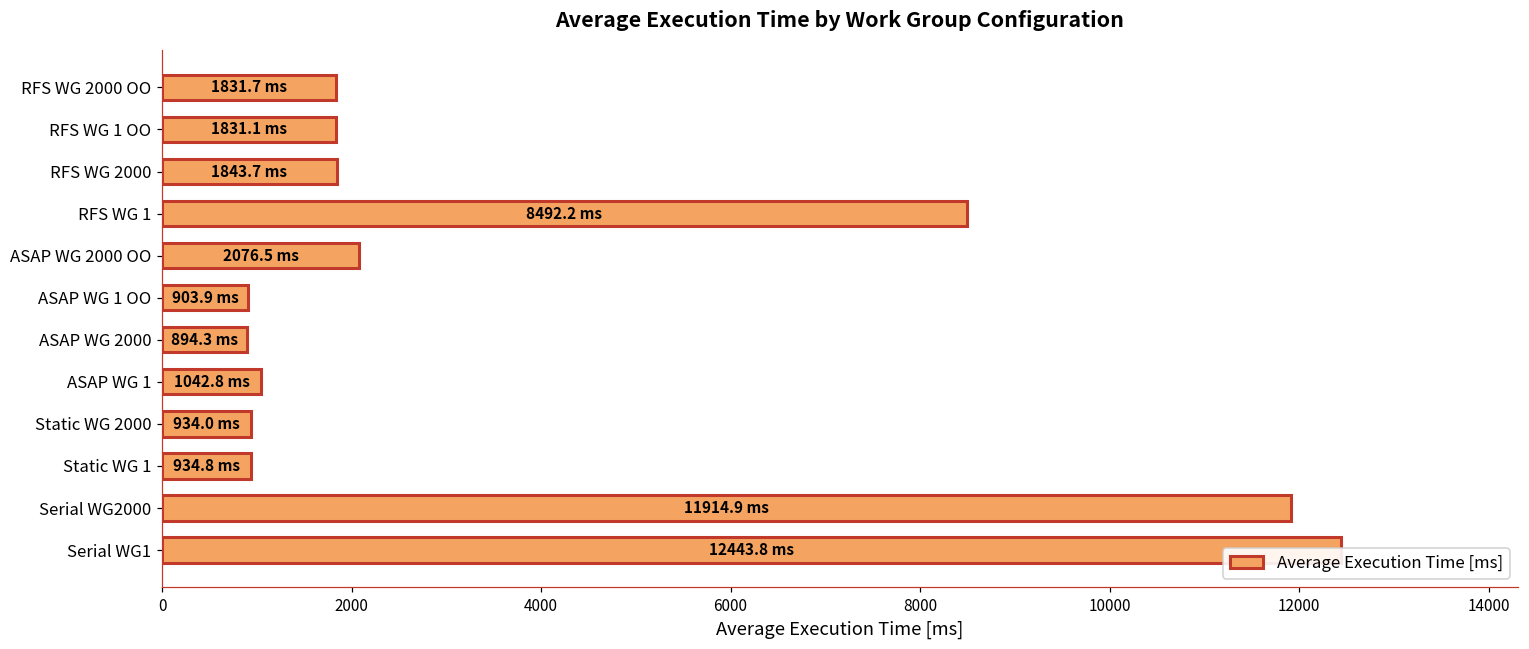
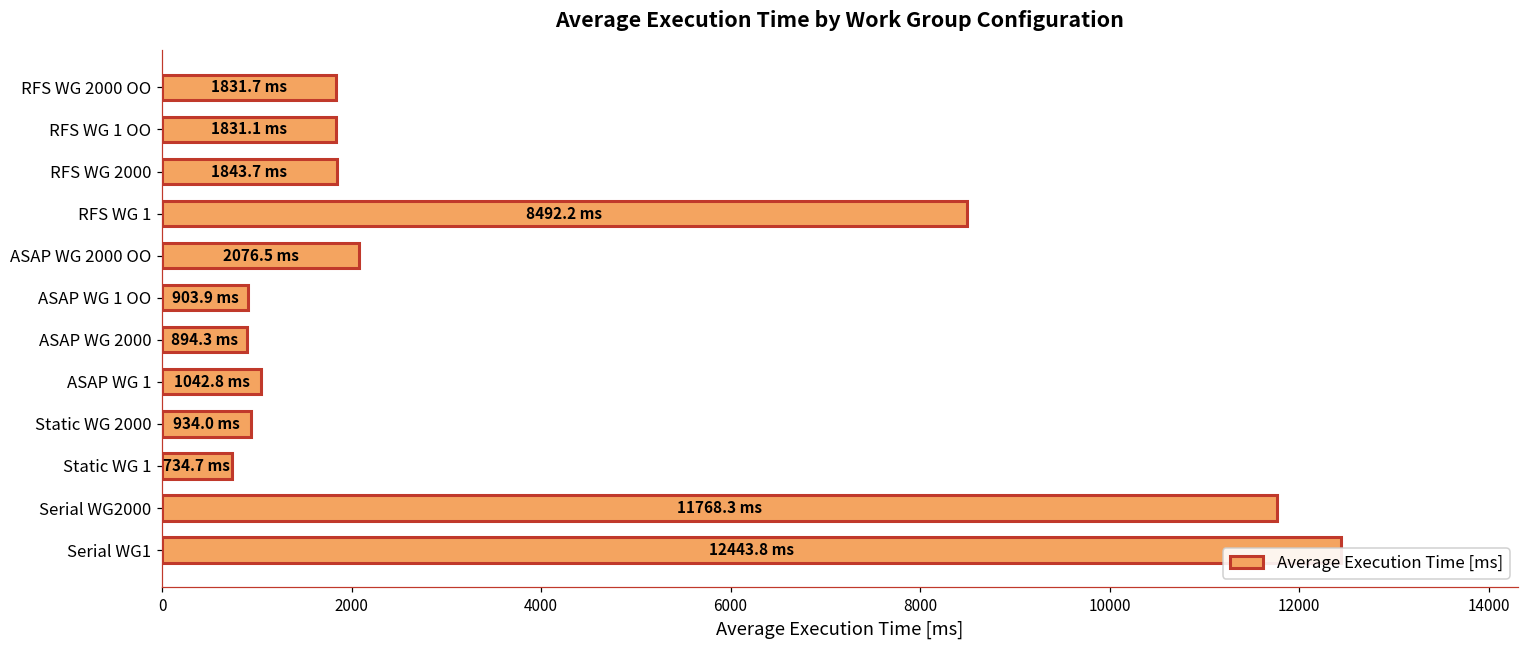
  {
    "RFS WG 2000 OO": 1831.7,
    "RFS WG 1 OO": 1831.1,
    "RFS WG 2000": 1843.7,
    "RFS WG 1": 8492.2,
    "ASAP WG 2000 OO": 2076.5,
    "ASAP WG 1 OO": 903.9,
    "ASAP WG 2000": 894.3,
    "ASAP WG 1": 1042.8,
    "Static WG 2000": 934.0,
-   "Static WG 1": 934.8,
-   "Serial WG2000": 11914.9
+   "Static WG 1": 734.7,
+   "Serial WG2000": 11768.3
  }
